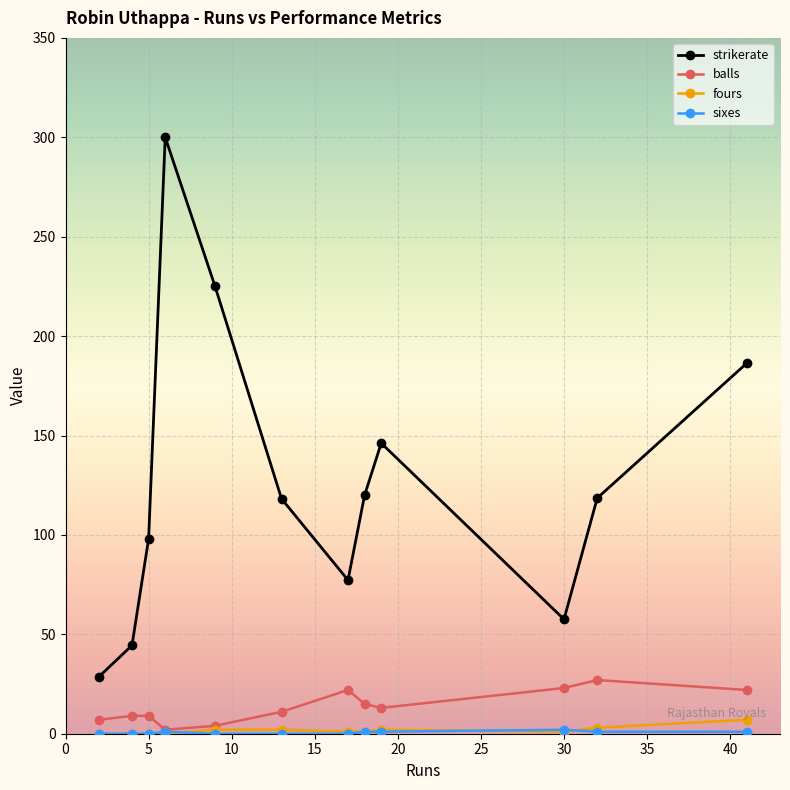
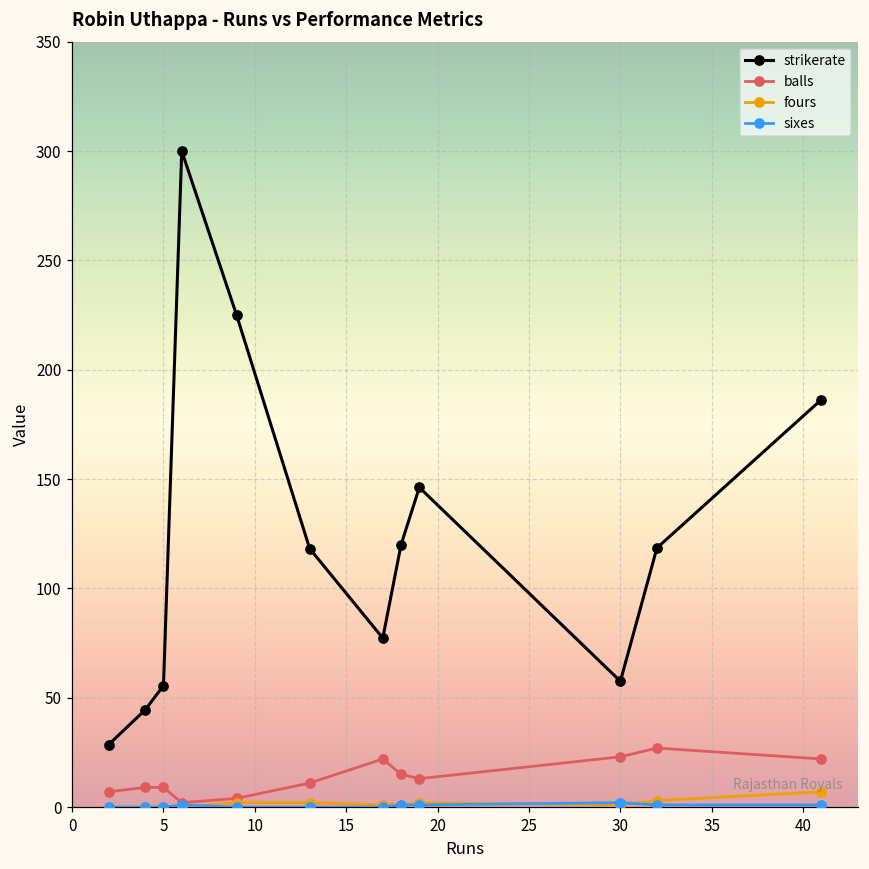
  {
    "strikerate": {
-     "5": 98,
+     "5": 56,
      "30": 58
    },
    "balls": {
      "5": 9,
      "30": 23
    }
  }
